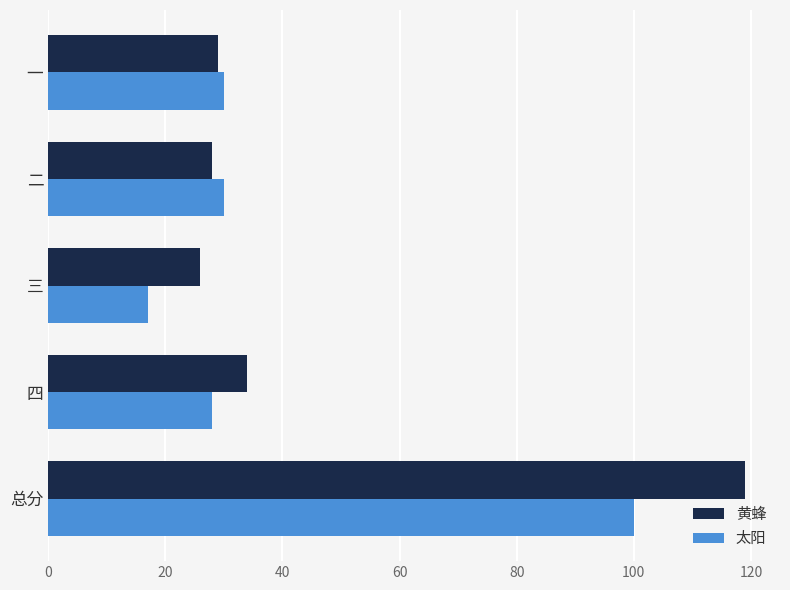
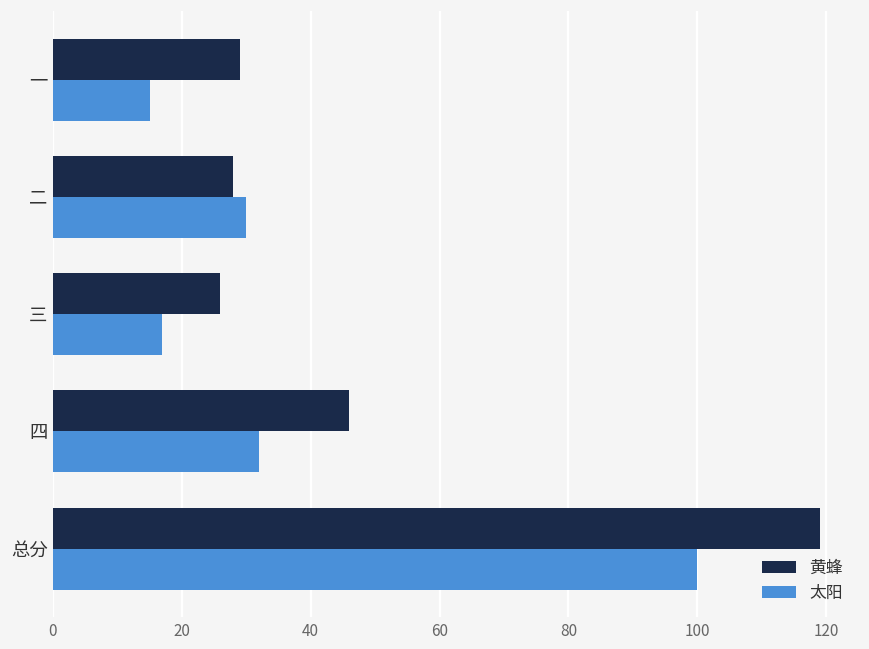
  {
    "黄蜂": {
      "一": 29,
      "二": 28,
      "三": 26,
-     "四": 34,
+     "四": 46,
      "总分": 119
    },
    "太阳": {
-     "一": 30,
+     "一": 15,
      "二": 30,
      "三": 17,
-     "四": 28,
+     "四": 32,
      "总分": 100
    }
  }
